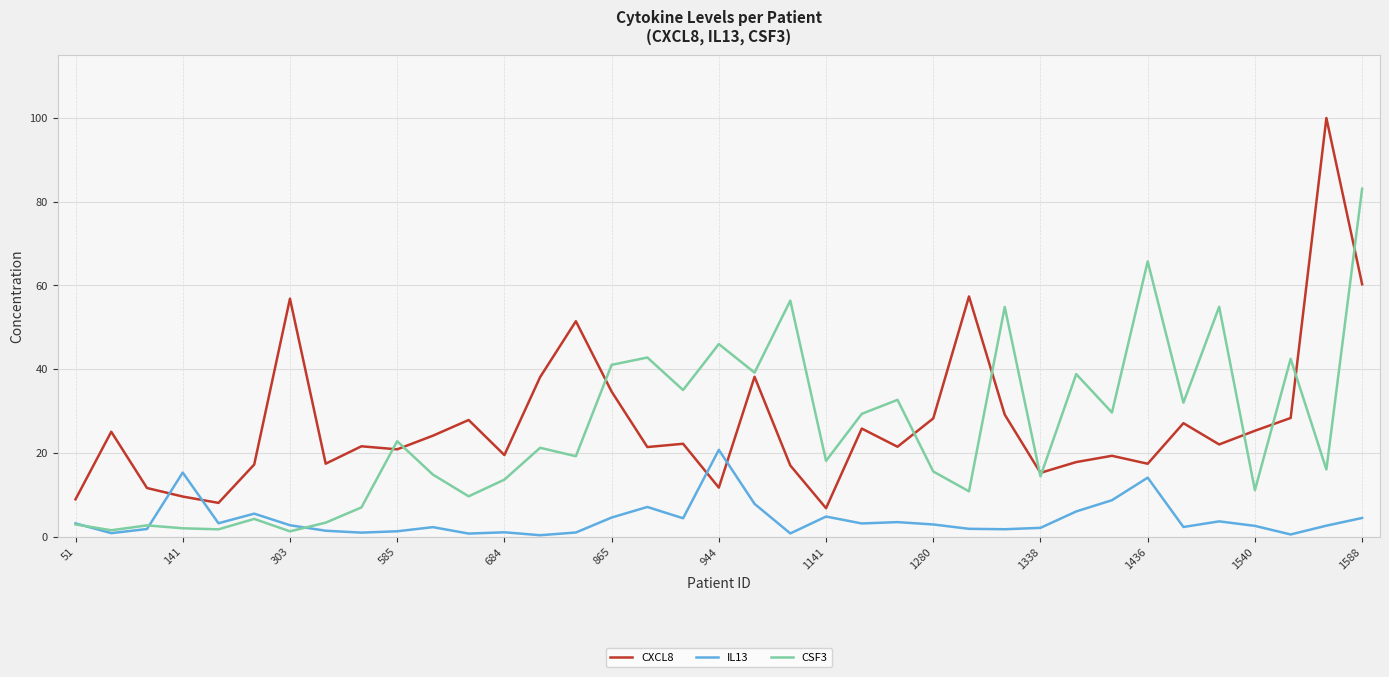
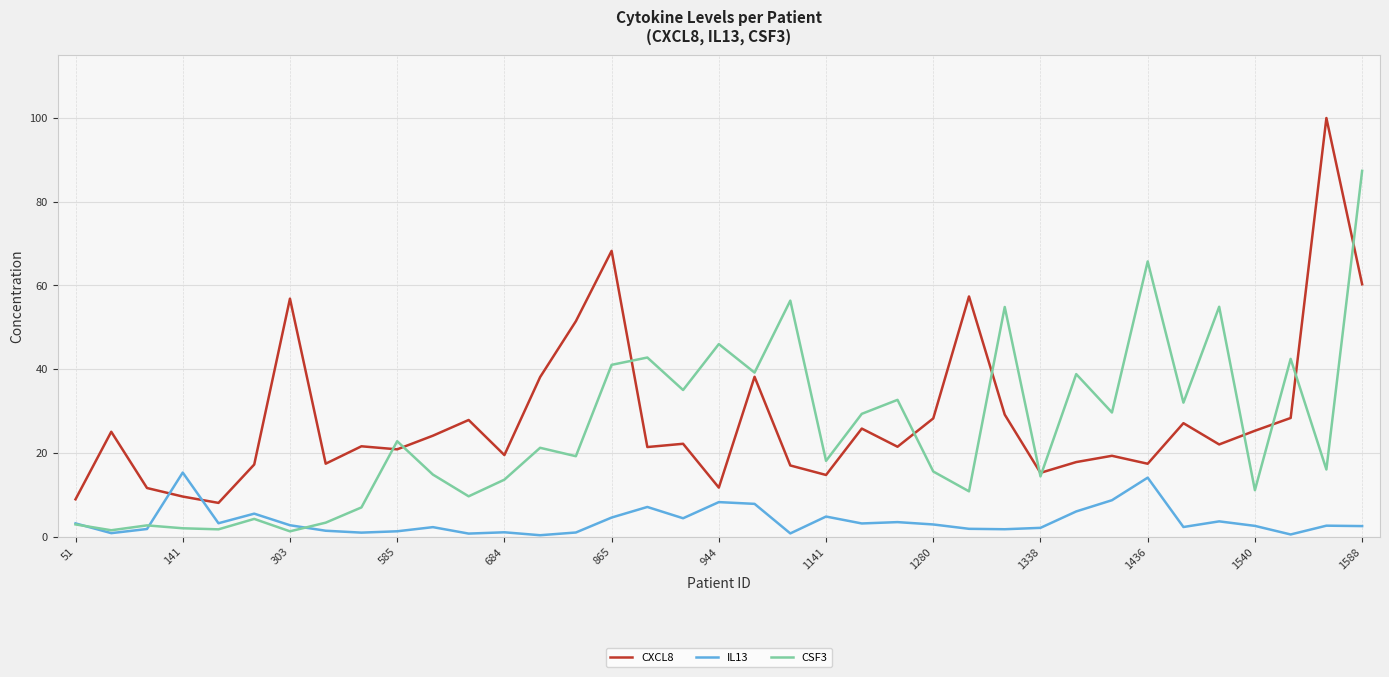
  {
    "CXCL8": {
      "51": 9,
      "141": 10,
      "303": 57,
      "585": 21,
      "684": 19,
-     "865": 35,
+     "865": 68,
      "944": 12,
-     "1141": 7,
+     "1141": 15,
      "1280": 28,
      "1338": 15,
      "1436": 17,
      "1540": 25,
      "1588": 60
    },
    "IL13": {
      "141": 15,
      "303": 3,
      "585": 1,
      "684": 1,
      "865": 5,
-     "944": 21,
+     "944": 8,
      "1141": 5,
      "1280": 3,
      "1338": 2,
      "1436": 14,
      "1540": 3,
-     "1588": 4
+     "1588": 3
    },
    "CSF3": {
      "141": 2,
      "303": 1,
      "585": 23,
      "684": 14,
      "865": 41,
      "944": 46,
      "1141": 18,
      "1280": 16,
      "1338": 14,
      "1436": 66,
      "1540": 11,
-     "1588": 83
+     "1588": 87
    }
  }
